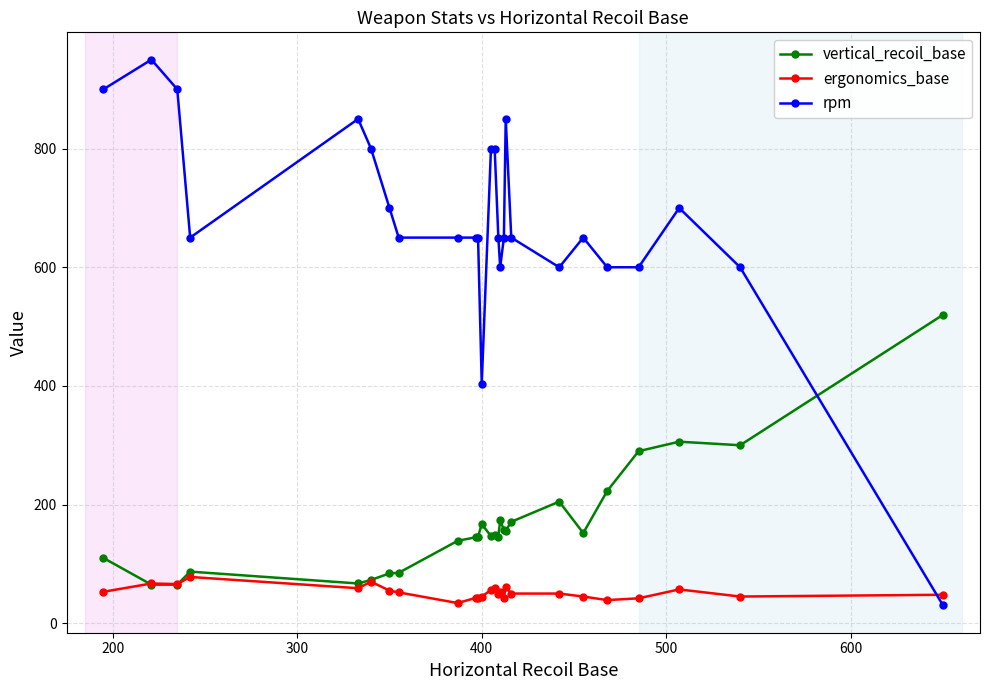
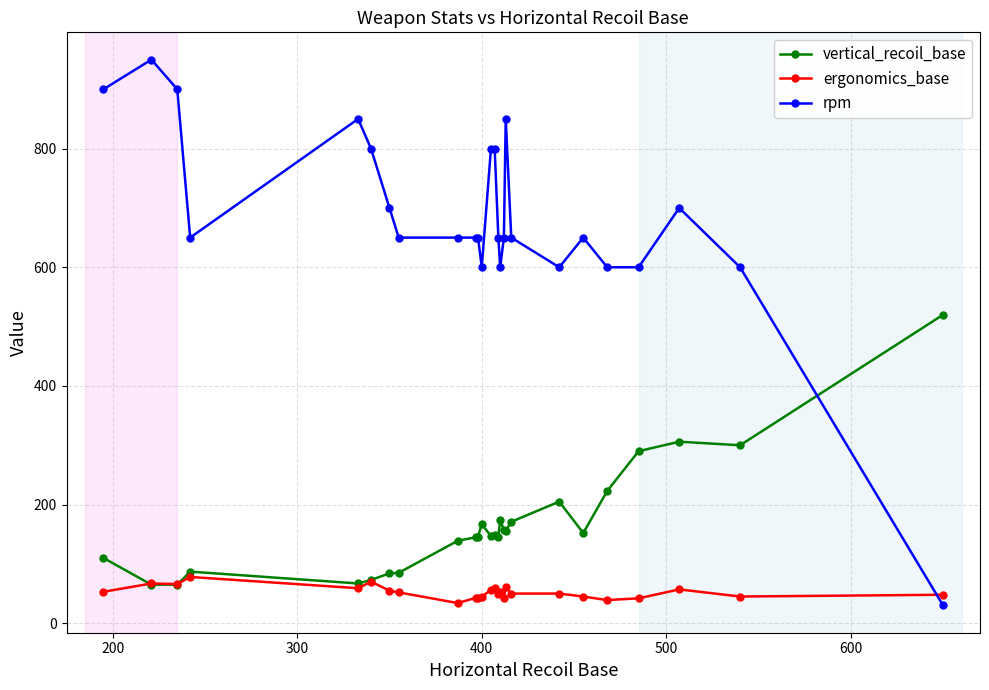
  {
    "vertical_recoil_base": {
      "400": 170
    },
    "ergonomics_base": {
      "400": 50
    },
    "rpm": {
-     "400": 400
+     "400": 600
    }
  }
